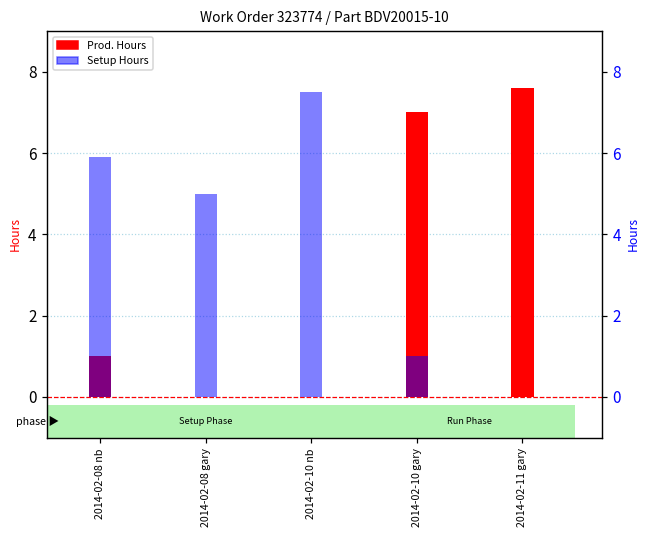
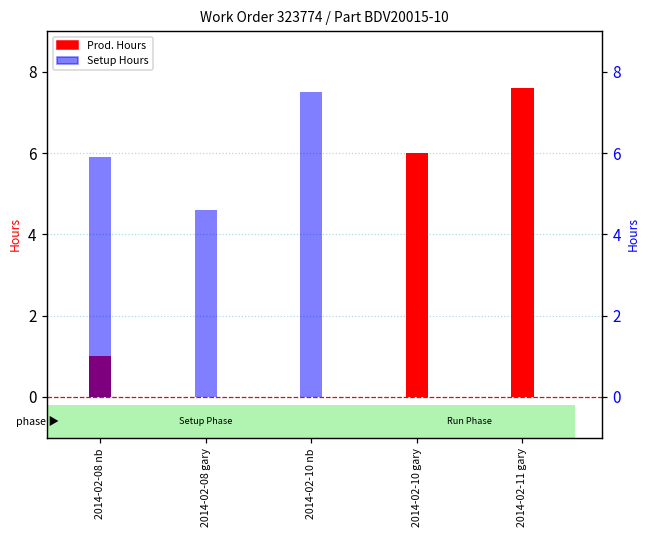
  {
    "Prod. Hours": {
      "2014-02-08 gary": 0,
      "2014-02-10 nb": 0,
-     "2014-02-10 gary": 7,
+     "2014-02-10 gary": 6,
      "2014-02-11 gary": 7.6
    },
    "Setup Hours": {
      "2014-02-08 nb": 5.9,
-     "2014-02-08 gary": 5.0,
+     "2014-02-08 gary": 4.6,
      "2014-02-10 nb": 7.5,
-     "2014-02-10 gary": 1,
+     "2014-02-10 gary": 0,
      "2014-02-11 gary": 0.0
    }
  }
